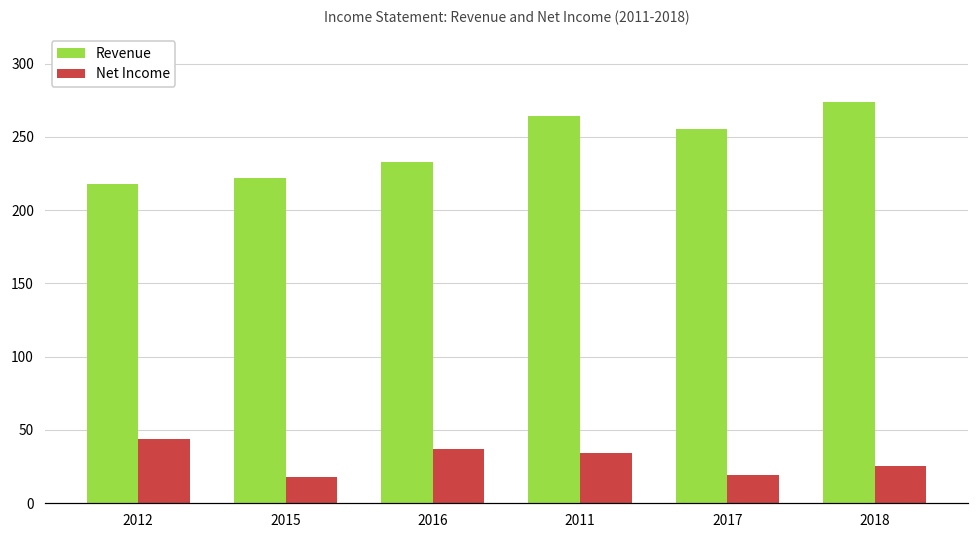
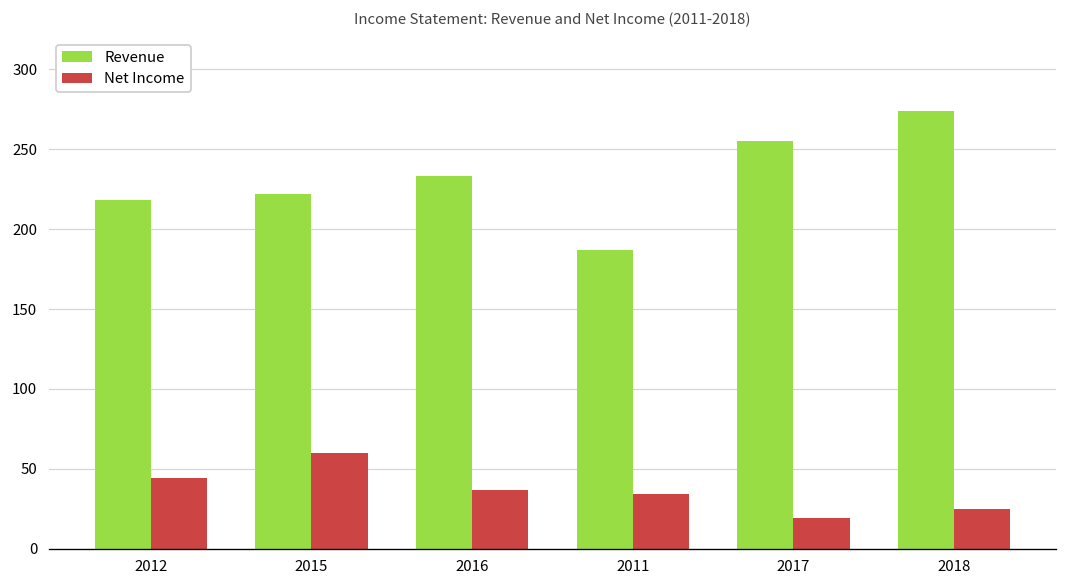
  {
    "Revenue": {
      "2012": 218,
      "2015": 222,
      "2016": 233,
-     "2011": 264,
+     "2011": 187,
      "2017": 255,
      "2018": 274
    },
    "Net Income": {
      "2012": 44,
-     "2015": 18,
+     "2015": 60,
      "2016": 37,
      "2011": 34,
      "2017": 19,
      "2018": 25
    }
  }
